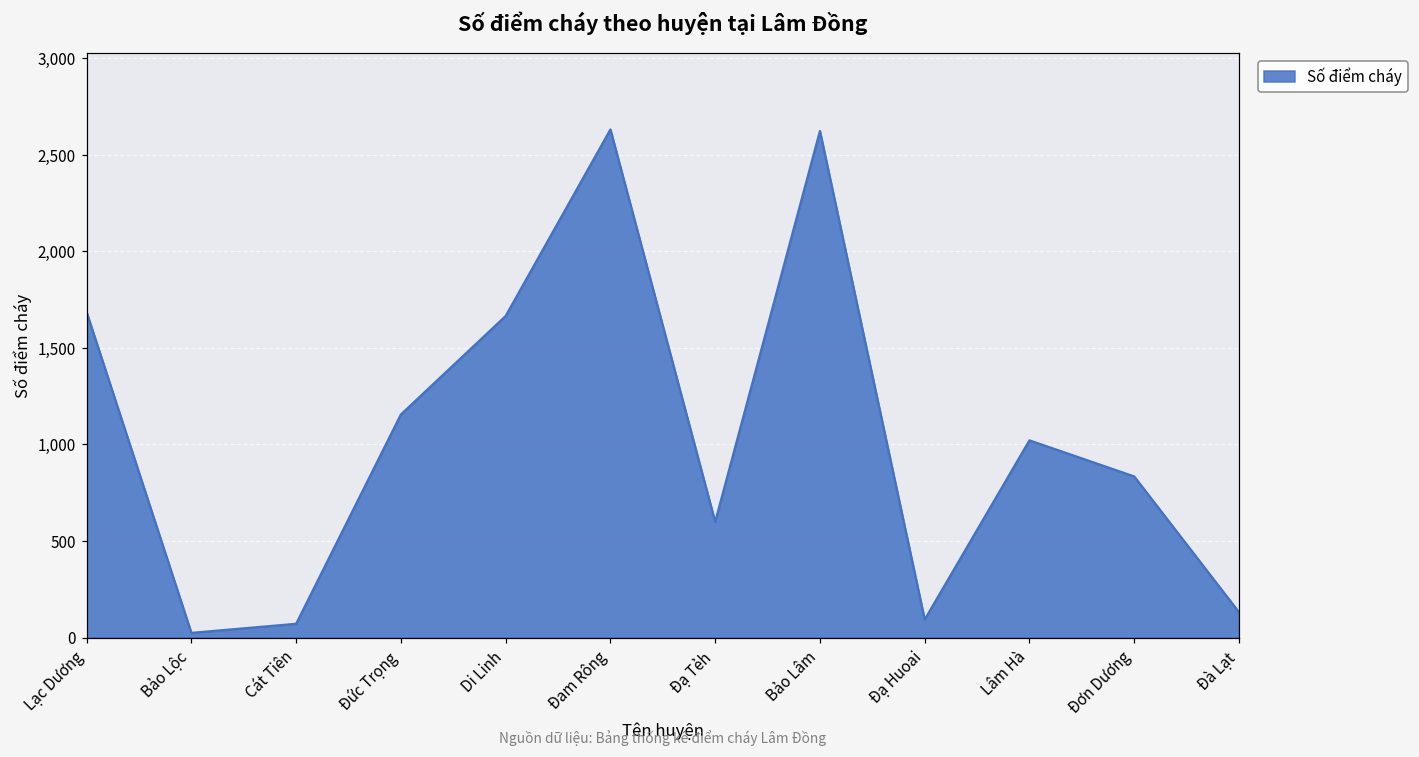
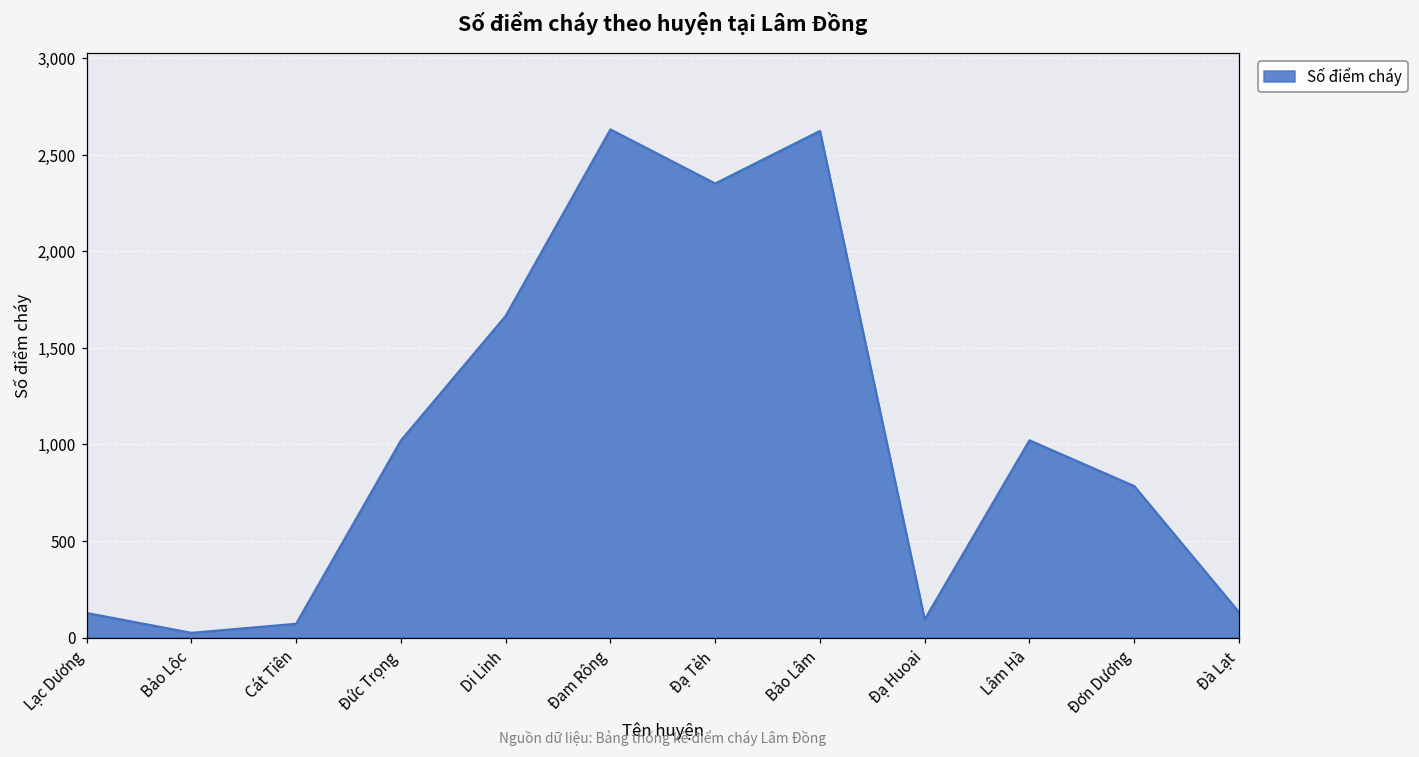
  {
-   "Lạc Dương": "1,690",
+   "Lạc Dương": "130",
    "Bảo Lộc": "20",
    "Cát Tiên": "70",
-   "Đức Trọng": "1,160",
+   "Đức Trọng": "1,020",
    "Di Linh": "1,670",
    "Đam Rông": "2,630",
-   "Đạ Tẻh": "600",
+   "Đạ Tẻh": "2,350",
    "Bảo Lâm": "2,620",
    "Đạ Huoai": "90",
    "Lâm Hà": "1,020",
-   "Đơn Dương": "830",
+   "Đơn Dương": "780",
    "Đà Lạt": "130"
  }
